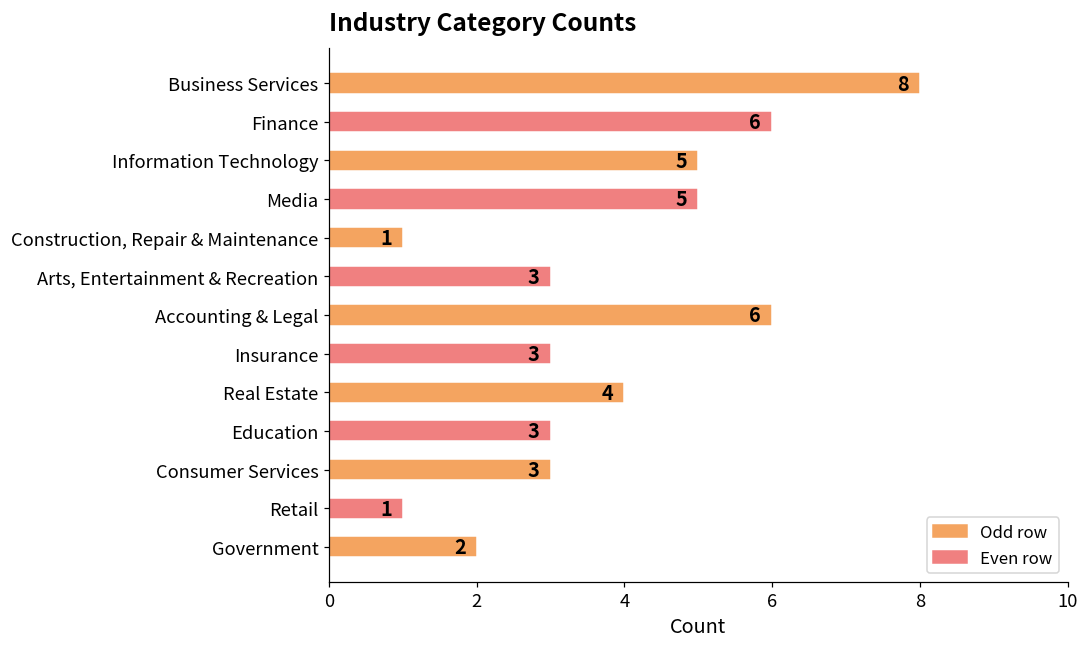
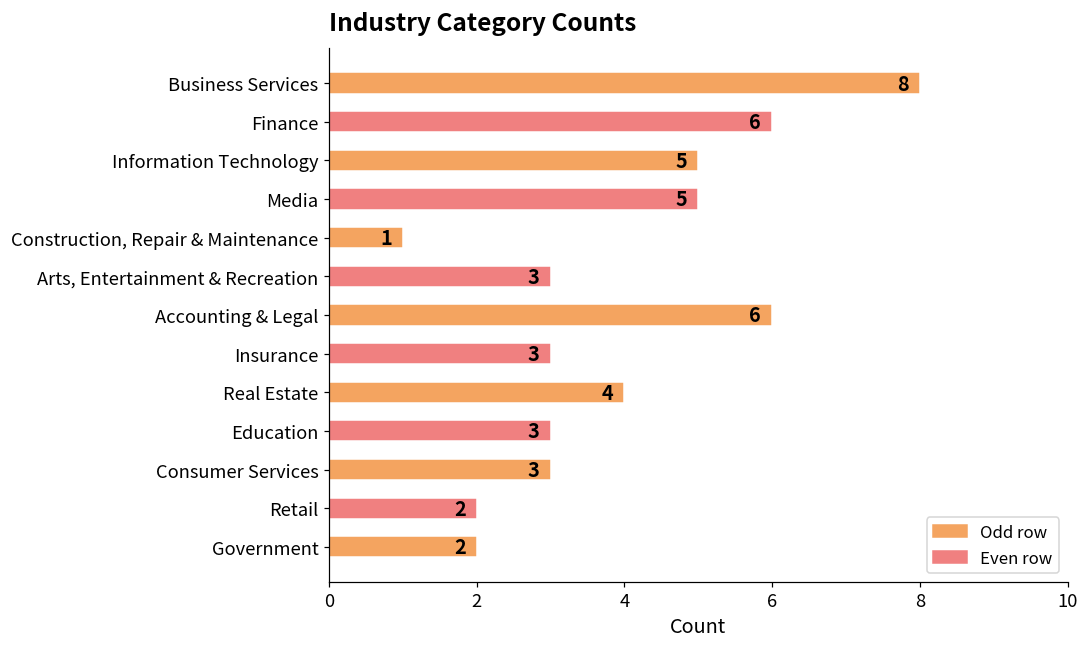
  {
    "Business Services": 8,
    "Finance": 6,
    "Information Technology": 5,
    "Media": 5,
    "Construction, Repair & Maintenance": 1,
    "Arts, Entertainment & Recreation": 3,
    "Accounting & Legal": 6,
    "Insurance": 3,
    "Real Estate": 4,
    "Education": 3,
    "Consumer Services": 3,
-   "Retail": 1,
+   "Retail": 2,
    "Government": 2
  }
